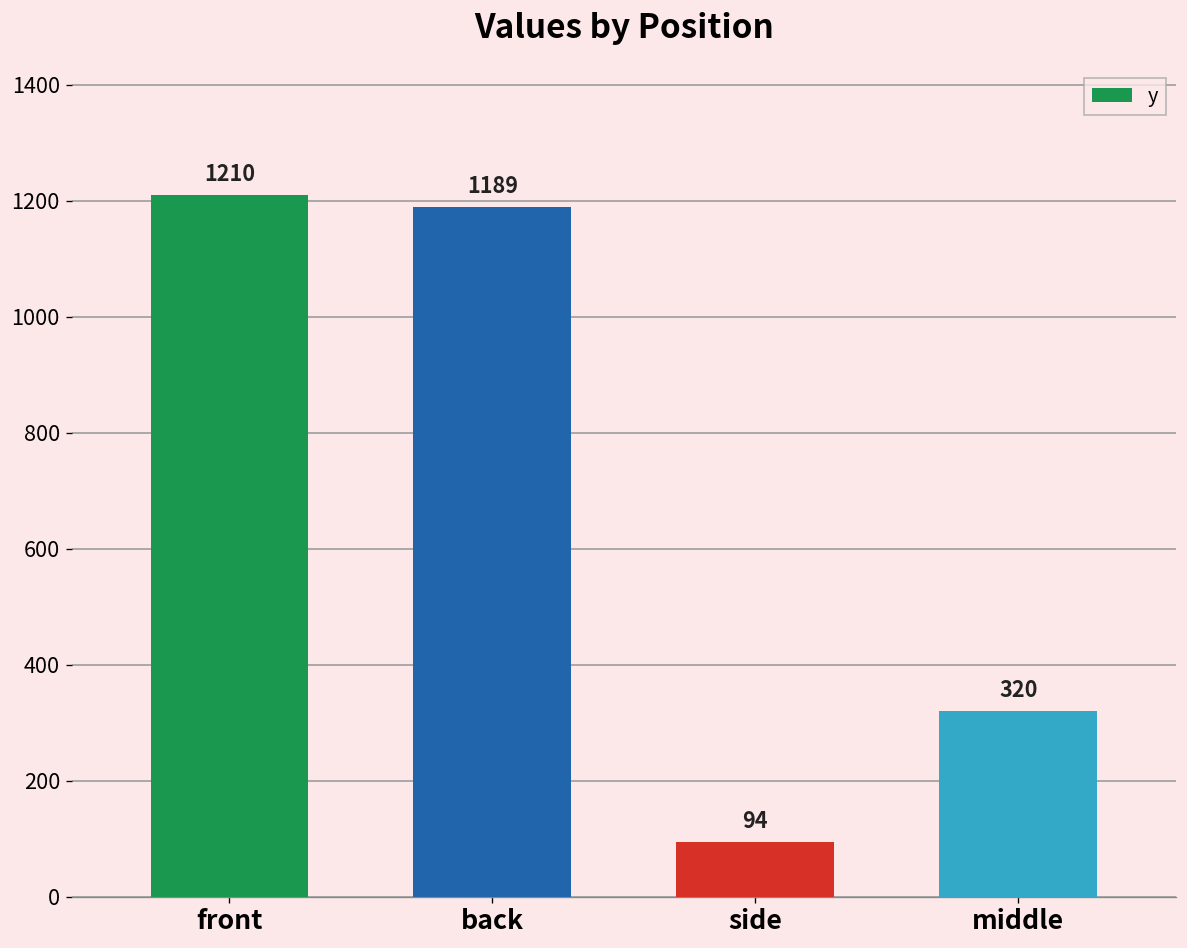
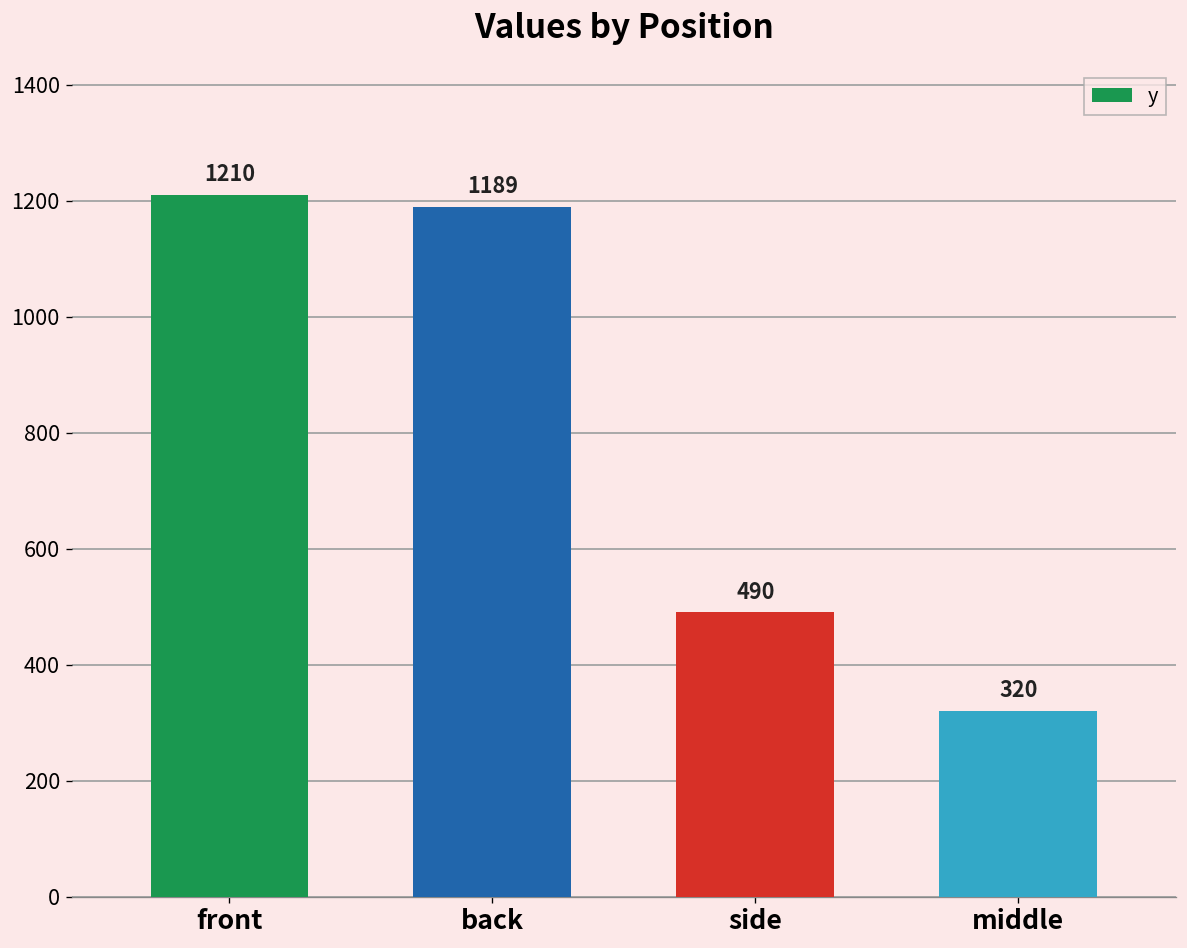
  {
    "front": 1210,
    "back": 1189,
-   "side": 94,
+   "side": 490,
    "middle": 320
  }
